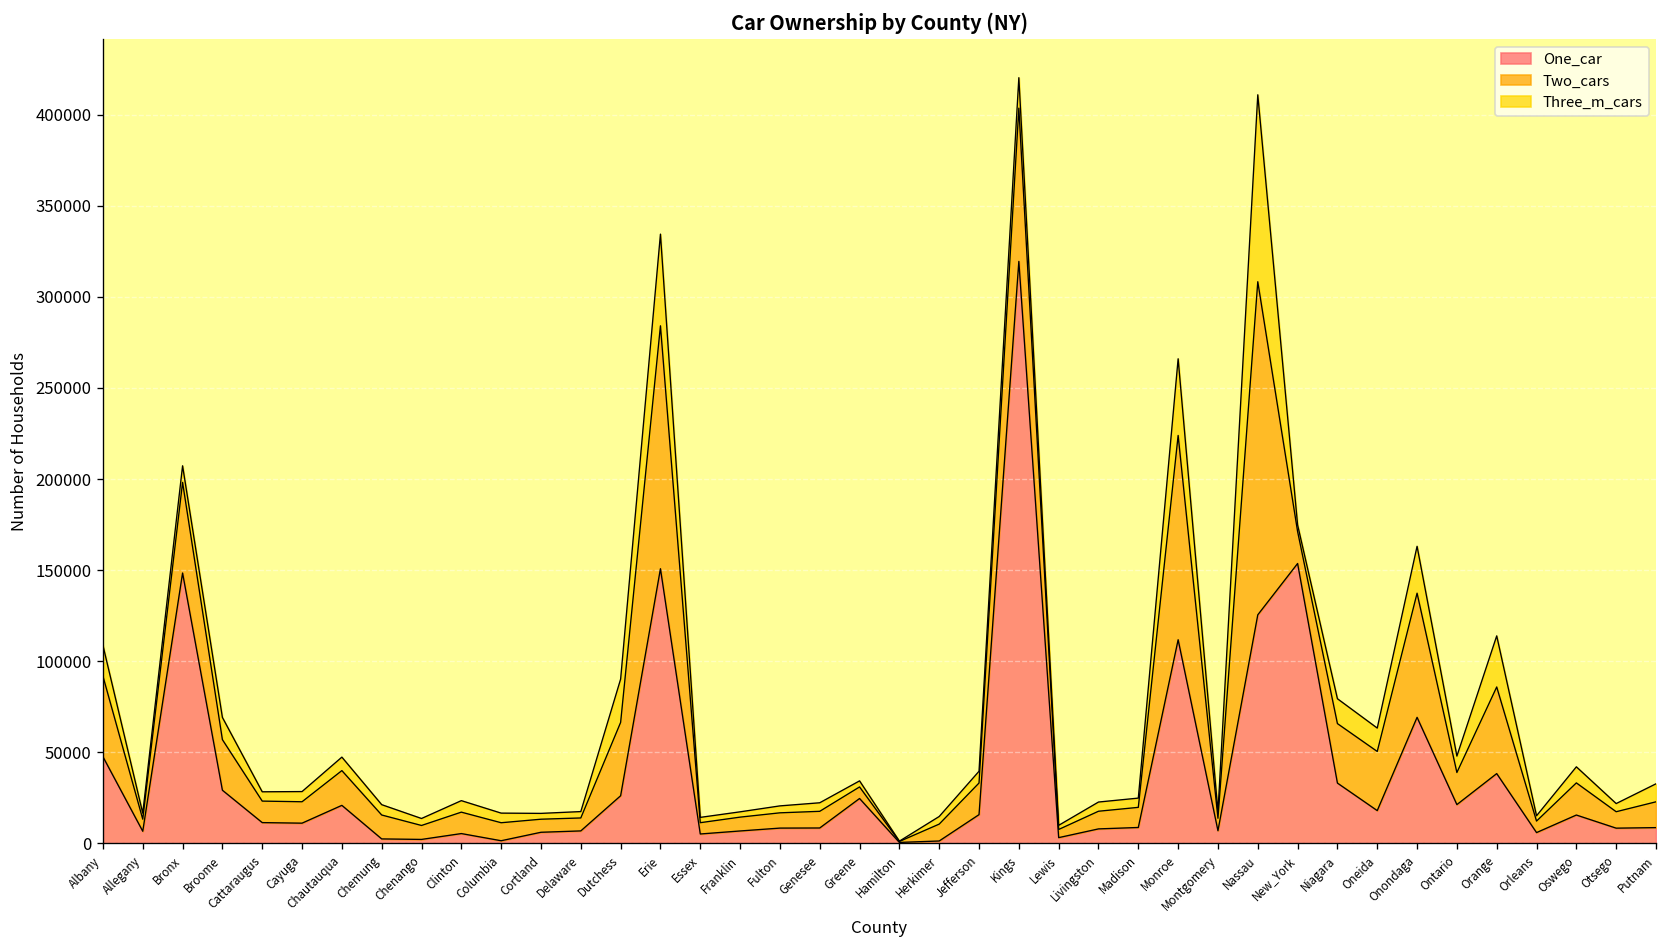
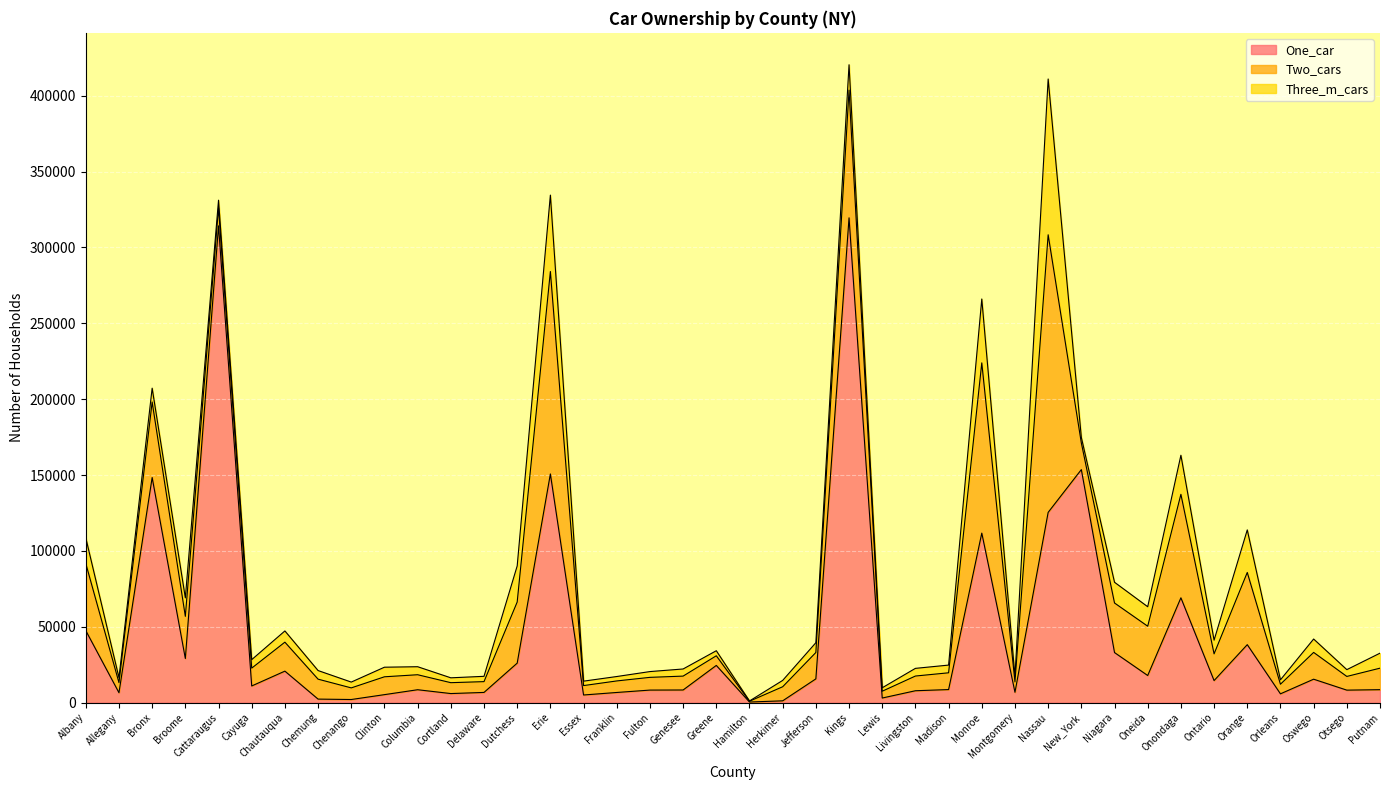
  {
    "One_car": {
      "Albany": 47000,
      "Allegany": 6000,
      "Bronx": 148000,
      "Broome": 29000,
-     "Cattaraugus": 11000,
+     "Cattaraugus": 314000,
      "Cayuga": 11000,
      "Chautauqua": 21000,
      "Chemung": 2000,
      "Chenango": 2000,
      "Clinton": 5000,
-     "Columbia": 1000,
+     "Columbia": 8000,
      "Cortland": 6000,
      "Delaware": 7000,
      "Dutchess": 26000,
      "Erie": 151000,
      "Essex": 5000,
      "Franklin": 7000,
      "Fulton": 8000,
      "Genesee": 8000,
      "Greene": 24000,
      "Herkimer": 1000,
      "Jefferson": 16000,
      "Kings": 320000,
      "Lewis": 3000,
      "Livingston": 8000,
      "Madison": 9000,
      "Monroe": 112000,
      "Montgomery": 7000,
      "Nassau": 125000,
      "New_York": 154000,
      "Niagara": 33000,
      "Oneida": 18000,
      "Onondaga": 69000,
-     "Ontario": 21000,
+     "Ontario": 14000,
      "Orange": 38000,
      "Orleans": 6000,
      "Oswego": 15000,
      "Otsego": 8000,
      "Putnam": 8000
    }
  }
